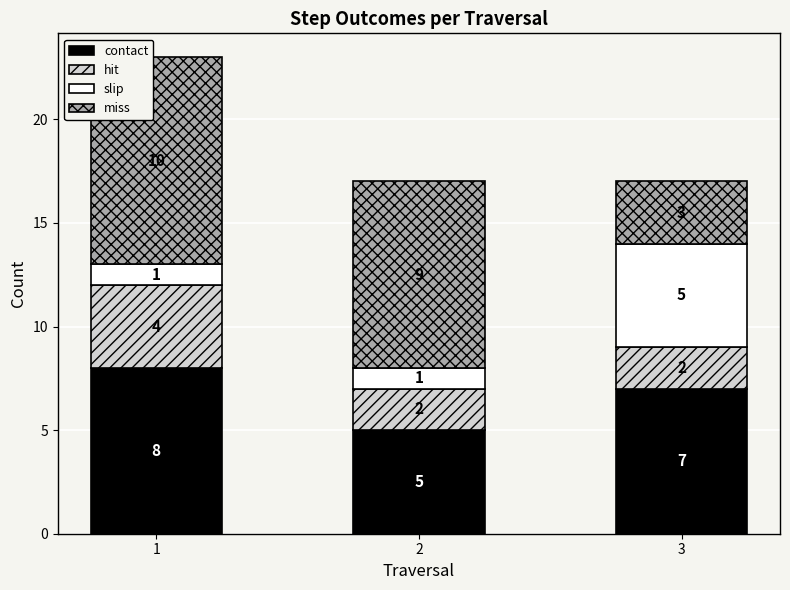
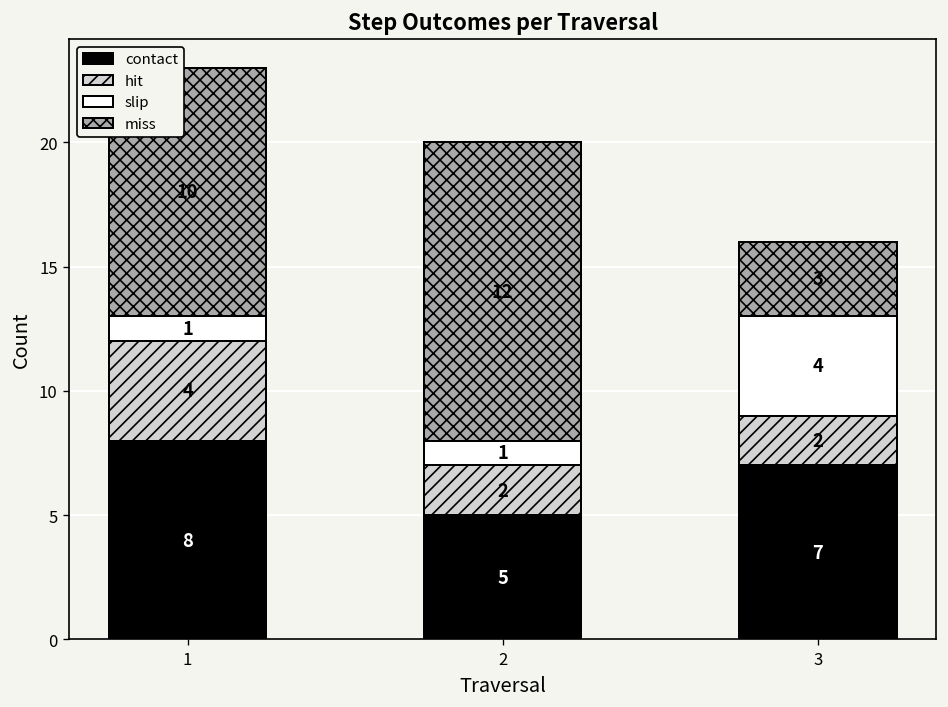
  {
    "contact": {
      "1": 8,
      "2": 5,
      "3": 7
    },
    "hit": {
      "1": 4,
      "2": 2,
      "3": 2
    },
    "slip": {
      "1": 1,
      "2": 1,
-     "3": 5
+     "3": 4
    },
    "miss": {
      "1": 10,
-     "2": 9,
+     "2": 12,
      "3": 3
    }
  }
